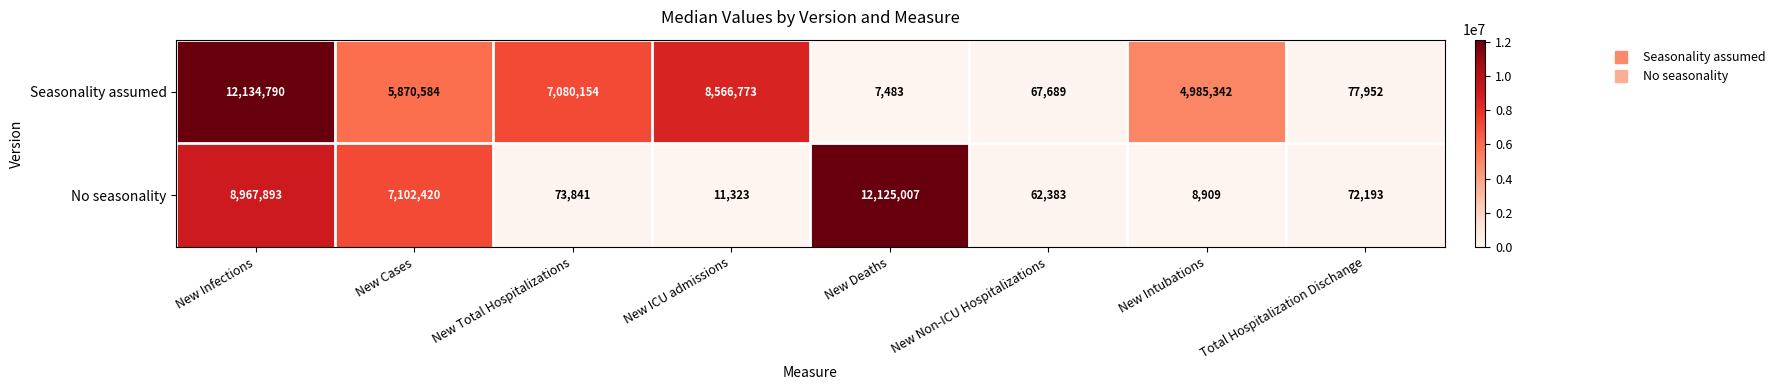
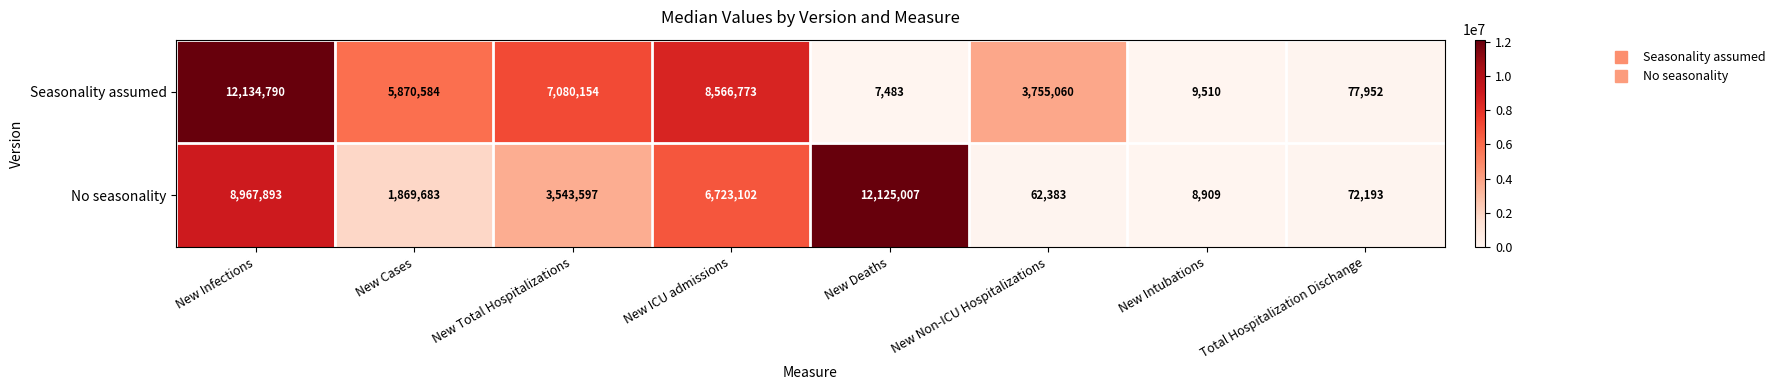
  {
    "Seasonality assumed": {
      "New Infections": "12,134,790",
      "New Cases": "5,870,584",
      "New Total Hospitalizations": "7,080,154",
      "New ICU admissions": "8,566,773",
      "New Deaths": "7,483",
-     "New Non-ICU Hospitalizations": "67,689",
-     "New Intubations": "4,985,342",
+     "New Non-ICU Hospitalizations": "3,755,060",
+     "New Intubations": "9,510",
      "Total Hospitalization Dischange": "77,952"
    },
    "No seasonality": {
      "New Infections": "8,967,893",
-     "New Cases": "7,102,420",
-     "New Total Hospitalizations": "73,841",
-     "New ICU admissions": "11,323",
+     "New Cases": "1,869,683",
+     "New Total Hospitalizations": "3,543,597",
+     "New ICU admissions": "6,723,102",
      "New Deaths": "12,125,007",
      "New Non-ICU Hospitalizations": "62,383",
      "New Intubations": "8,909",
      "Total Hospitalization Dischange": "72,193"
    }
  }
